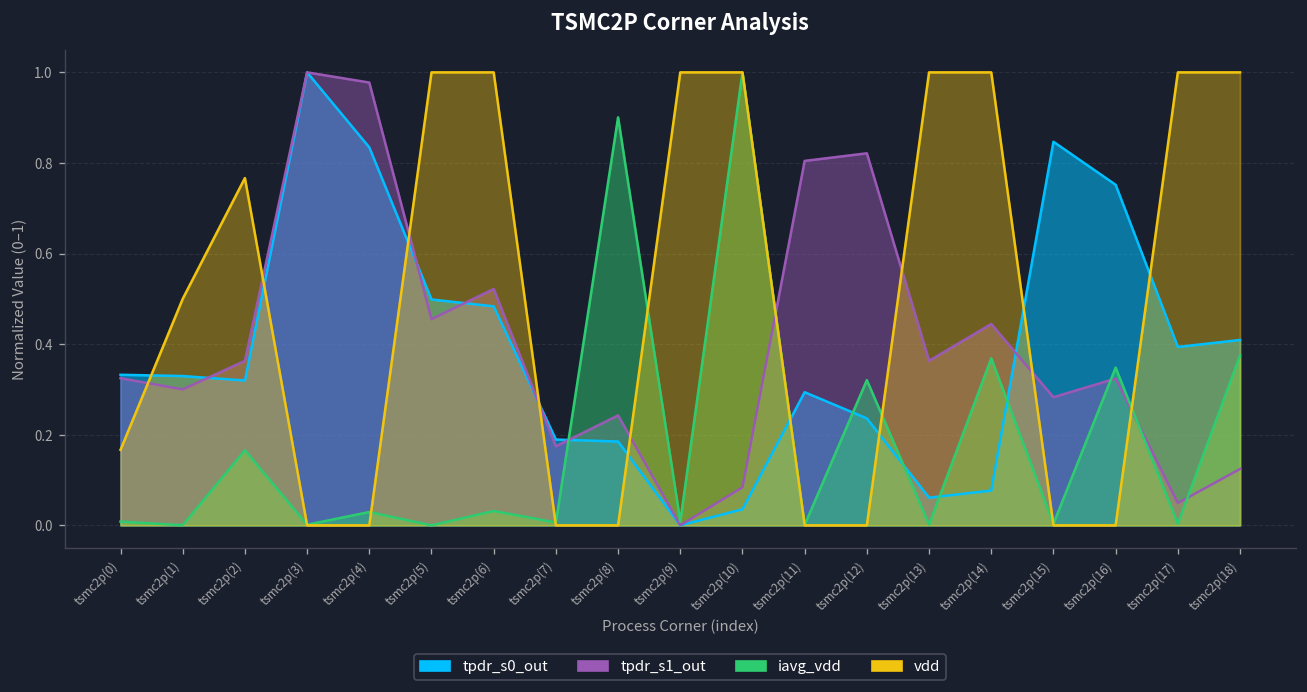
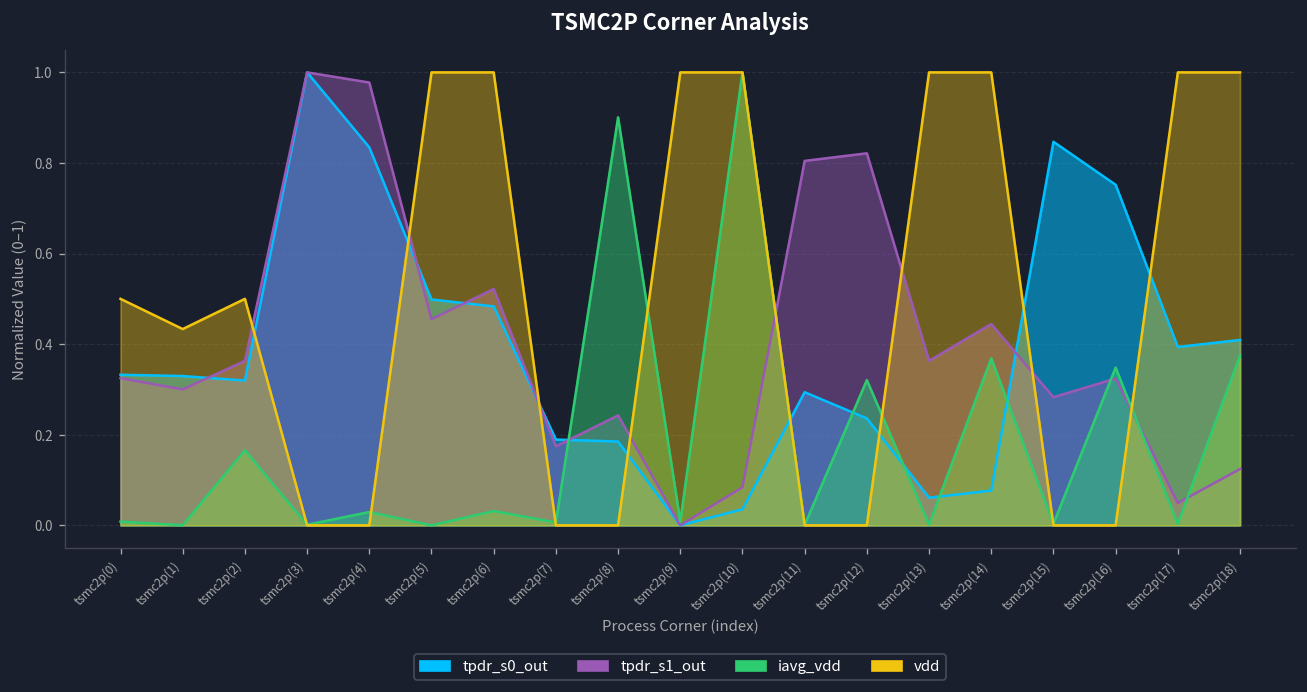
  {
    "tpdr_s0_out": {
      "tsmc2p(0)": 0.33,
      "tsmc2p(1)": 0.33,
      "tsmc2p(2)": 0.32,
      "tsmc2p(4)": 0.83,
      "tsmc2p(5)": 0.50,
      "tsmc2p(6)": 0.48,
      "tsmc2p(7)": 0.19,
      "tsmc2p(8)": 0.19,
      "tsmc2p(10)": 0.04,
      "tsmc2p(11)": 0.29,
      "tsmc2p(12)": 0.24,
      "tsmc2p(13)": 0.06,
      "tsmc2p(14)": 0.08,
      "tsmc2p(15)": 0.85,
      "tsmc2p(16)": 0.75,
      "tsmc2p(17)": 0.39,
      "tsmc2p(18)": 0.41
    },
    "tpdr_s1_out": {
      "tsmc2p(0)": 0.32,
      "tsmc2p(1)": 0.30,
      "tsmc2p(2)": 0.36,
      "tsmc2p(4)": 0.98,
      "tsmc2p(5)": 0.45,
      "tsmc2p(6)": 0.52,
      "tsmc2p(7)": 0.17,
      "tsmc2p(8)": 0.24,
      "tsmc2p(10)": 0.08,
      "tsmc2p(11)": 0.80,
      "tsmc2p(12)": 0.82,
      "tsmc2p(13)": 0.36,
      "tsmc2p(14)": 0.44,
      "tsmc2p(15)": 0.28,
      "tsmc2p(16)": 0.32,
      "tsmc2p(17)": 0.05,
      "tsmc2p(18)": 0.12
    },
    "iavg_vdd": {
      "tsmc2p(0)": 0.01,
      "tsmc2p(1)": 0.00,
      "tsmc2p(2)": 0.17,
      "tsmc2p(4)": 0.03,
      "tsmc2p(5)": 0.00,
      "tsmc2p(6)": 0.03,
      "tsmc2p(8)": 0.90,
      "tsmc2p(9)": 0.01,
      "tsmc2p(12)": 0.32,
      "tsmc2p(13)": 0.00,
      "tsmc2p(14)": 0.37,
      "tsmc2p(16)": 0.35,
      "tsmc2p(17)": 0.00,
      "tsmc2p(18)": 0.37
    },
    "vdd": {
-     "tsmc2p(0)": 0.17,
-     "tsmc2p(1)": 0.50,
-     "tsmc2p(2)": 0.77,
+     "tsmc2p(0)": 0.50,
+     "tsmc2p(1)": 0.43,
+     "tsmc2p(2)": 0.50,
      "tsmc2p(4)": 0.00,
      "tsmc2p(5)": 1.00,
      "tsmc2p(6)": 1.00,
      "tsmc2p(8)": 0.00,
      "tsmc2p(9)": 1.00,
      "tsmc2p(12)": 0.00,
      "tsmc2p(13)": 1.00,
      "tsmc2p(14)": 1.00,
      "tsmc2p(16)": 0.00,
      "tsmc2p(17)": 1.00,
      "tsmc2p(18)": 1.00
    }
  }
